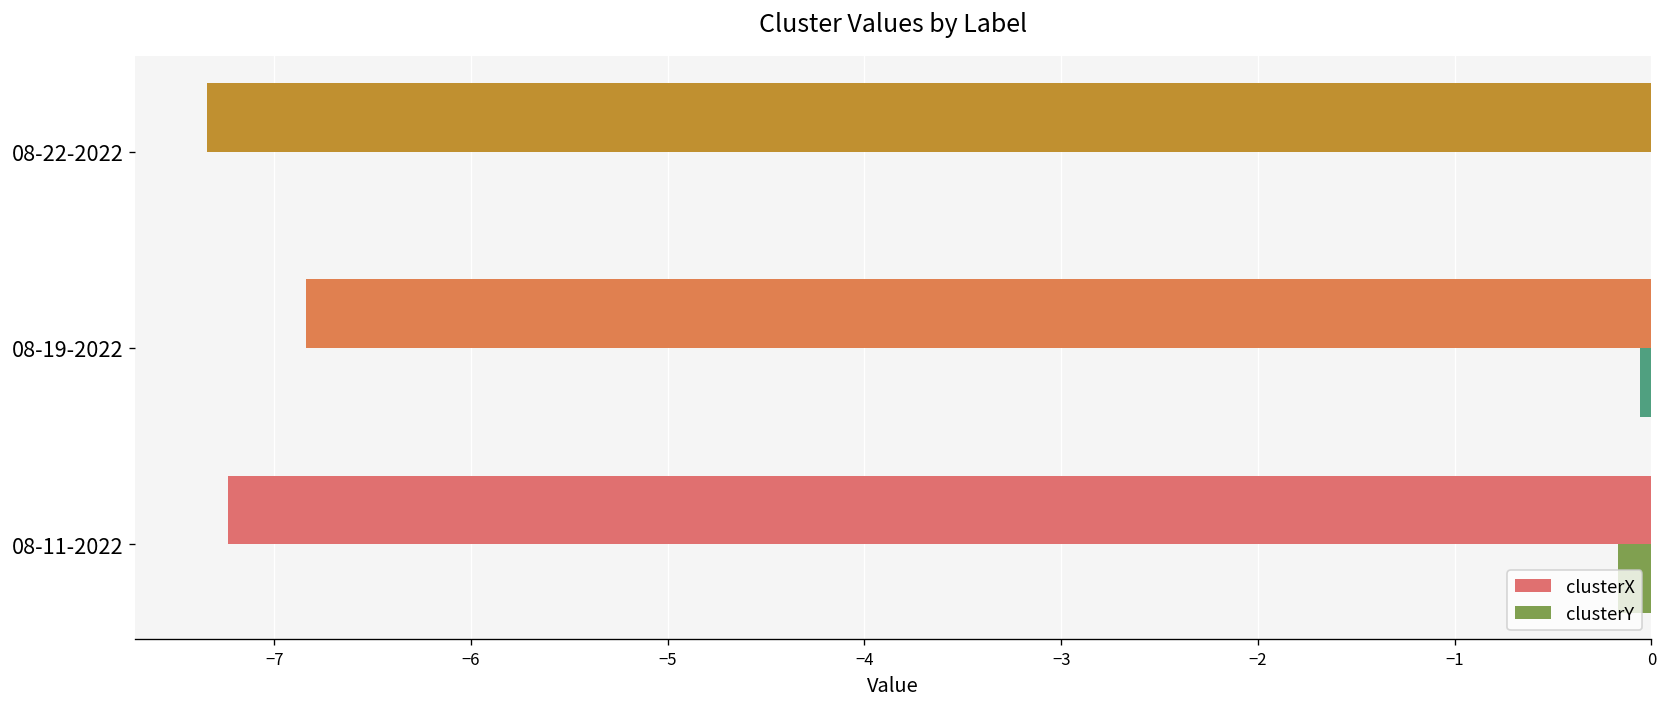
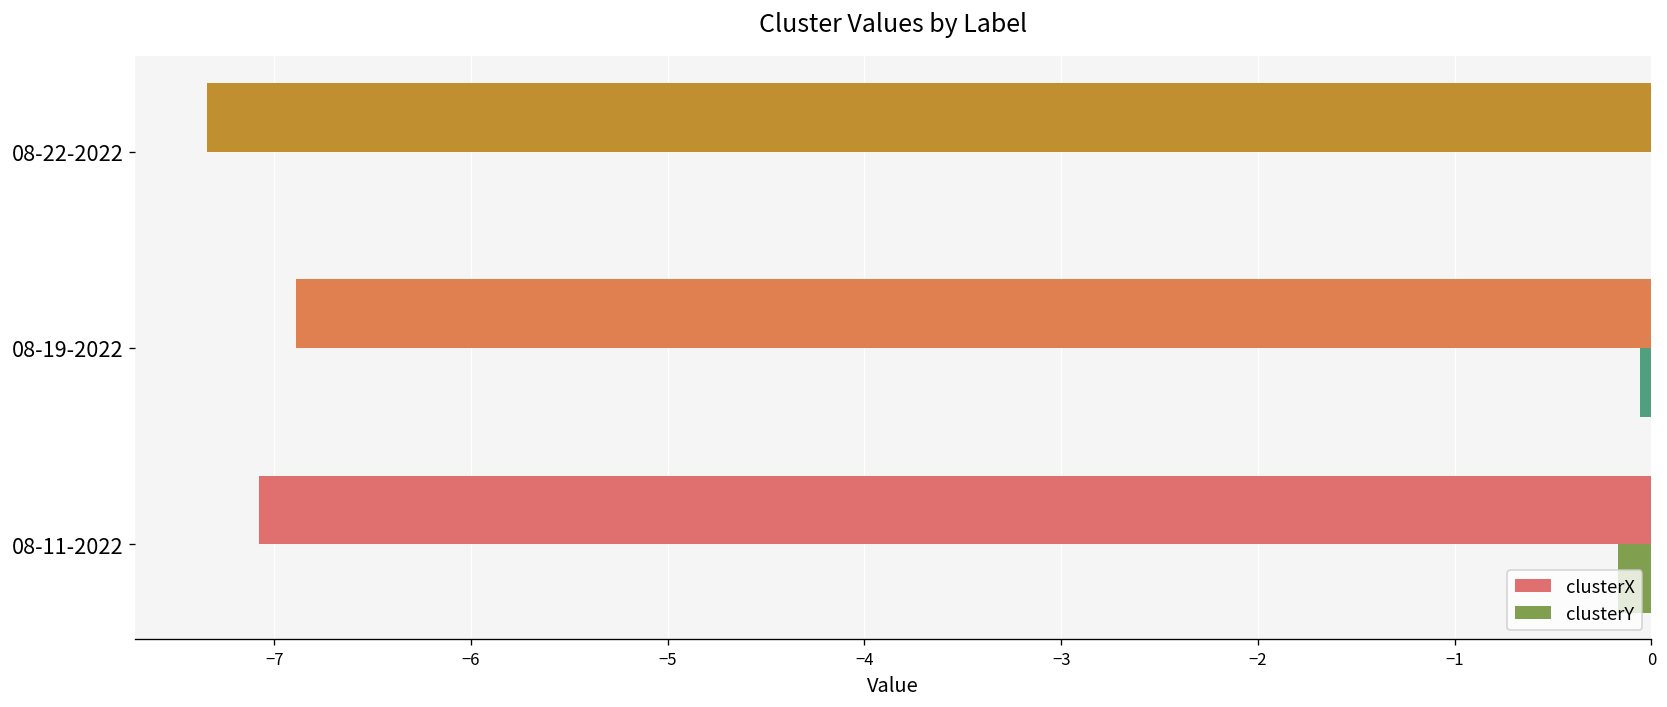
  {
    "clusterX": {
      "08-22-2022": -7.34,
-     "08-19-2022": -6.84,
-     "08-11-2022": -7.23
+     "08-19-2022": -6.89,
+     "08-11-2022": -7.08
    },
    "clusterY": {
      "08-19-2022": -0.06
    }
  }
